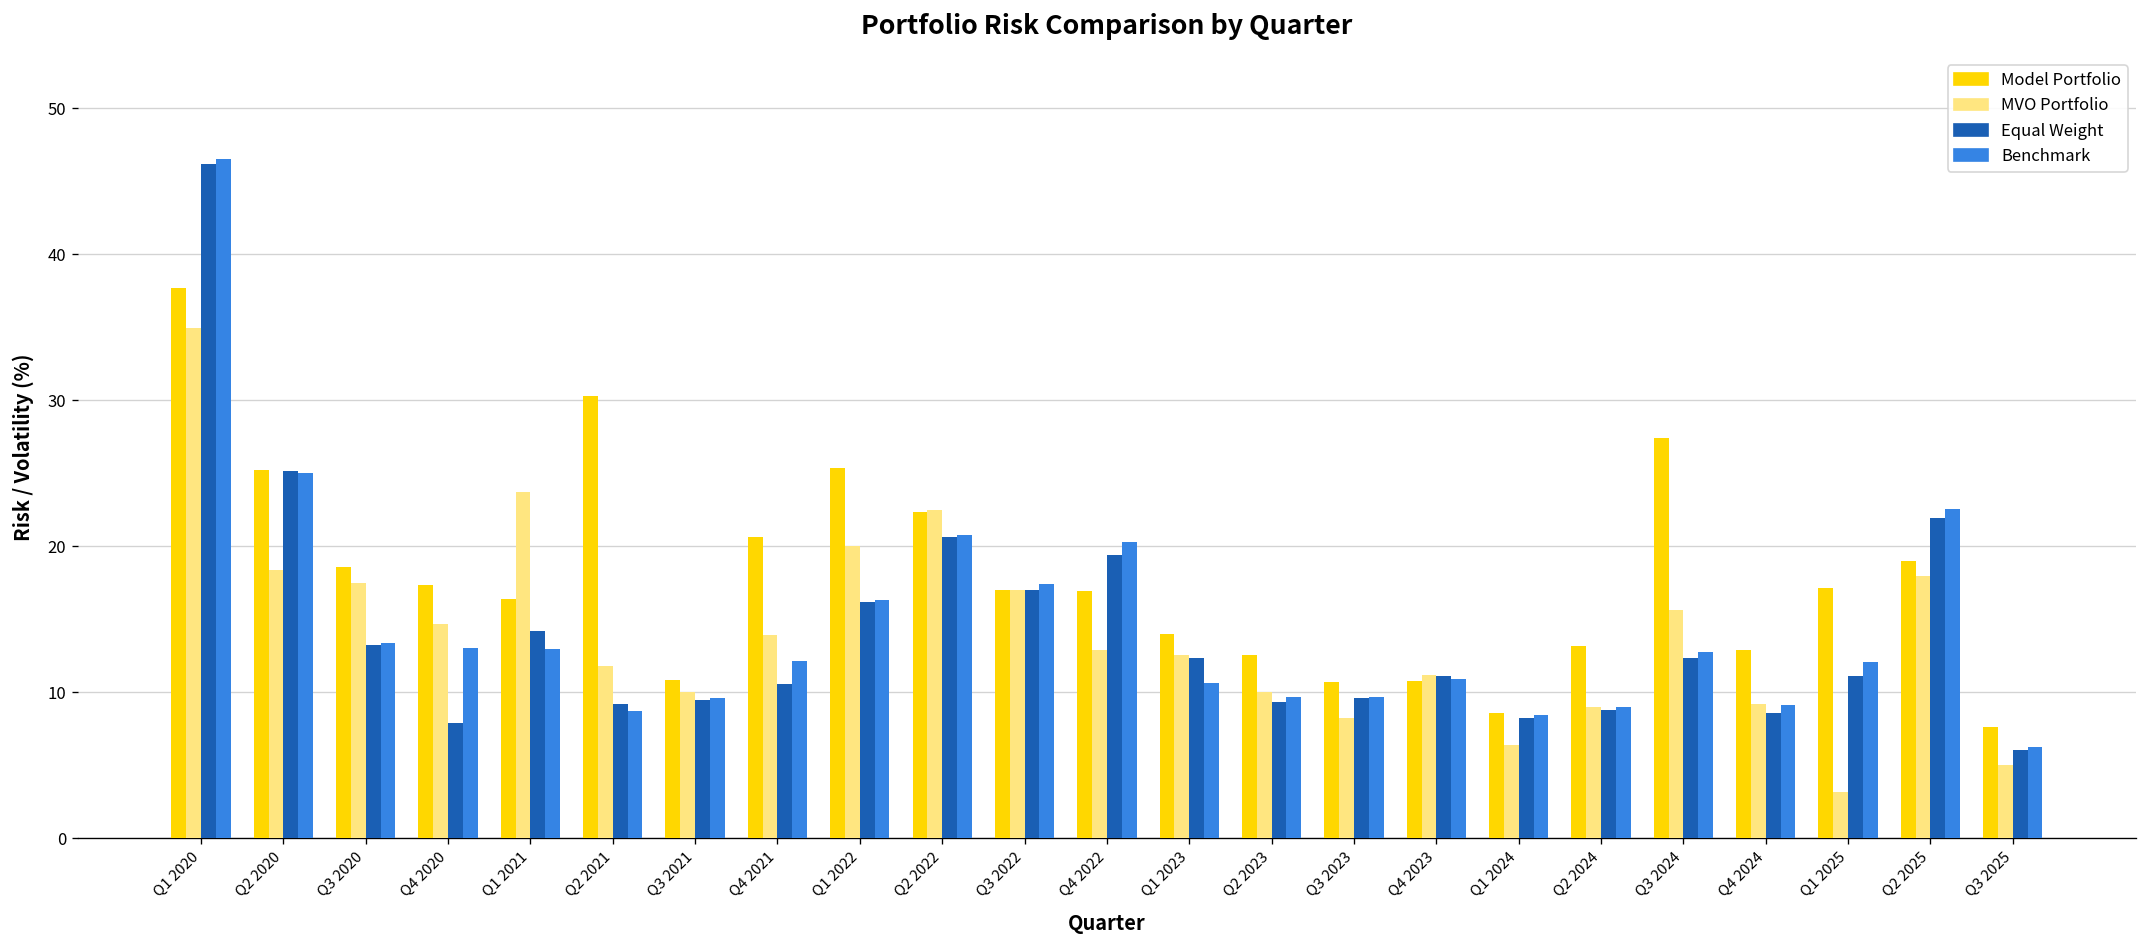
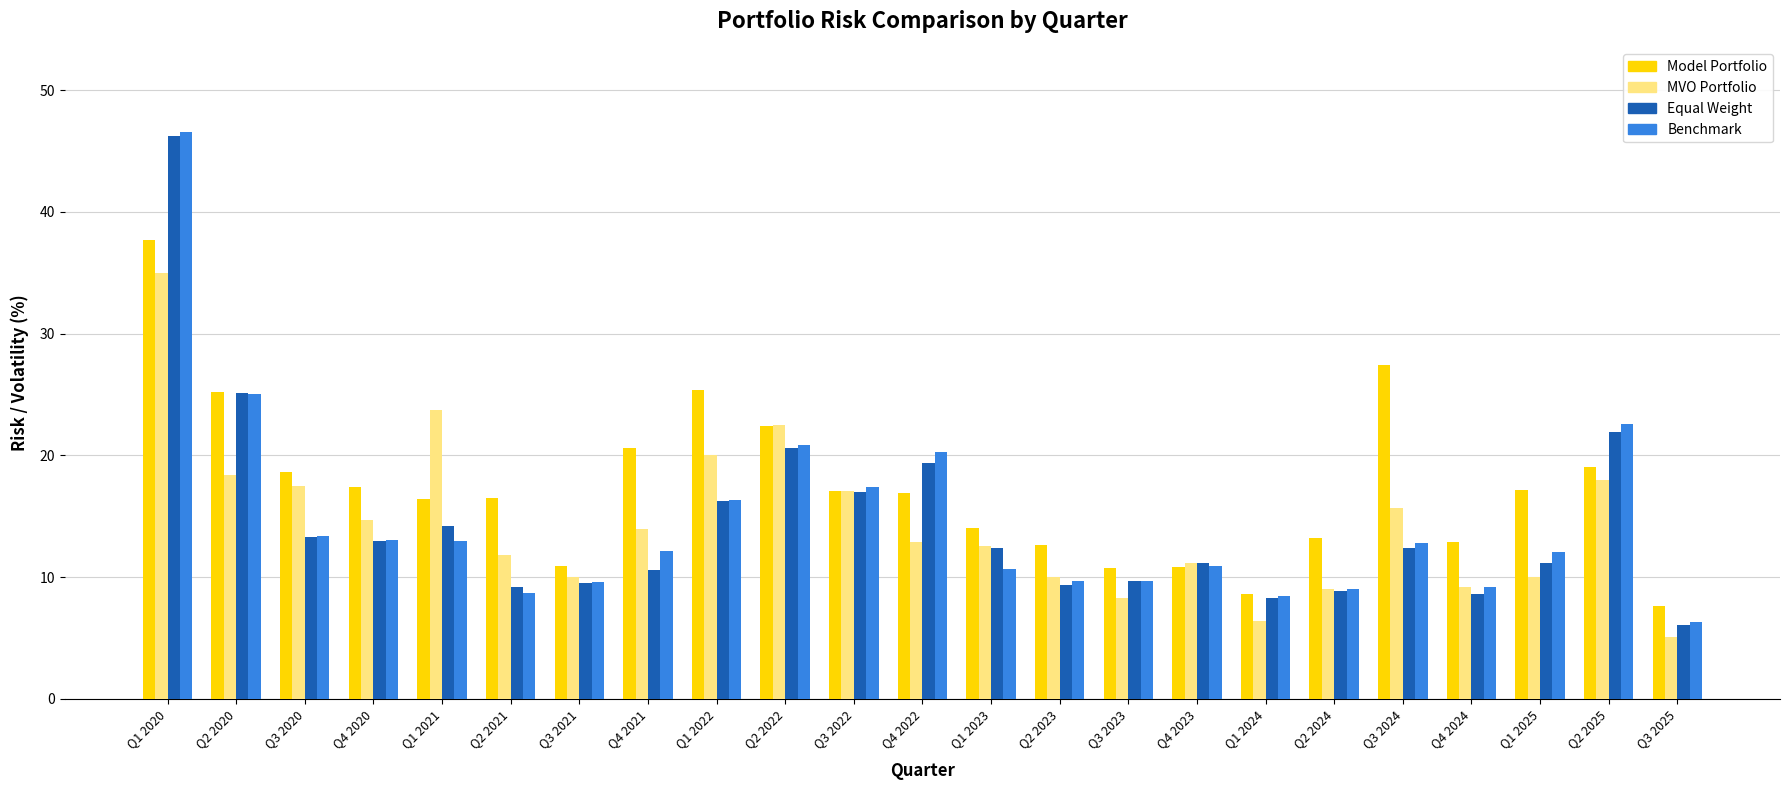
  {
    "Model Portfolio": {
      "Q1 2020": 37.7,
      "Q2 2020": 25.2,
      "Q3 2020": 18.6,
      "Q4 2020": 17.4,
      "Q1 2021": 16.4,
-     "Q2 2021": 30.3,
+     "Q2 2021": 16.5,
      "Q3 2021": 10.9,
      "Q4 2021": 20.6,
      "Q1 2022": 25.4,
      "Q2 2022": 22.4,
      "Q3 2022": 17.0,
      "Q4 2022": 16.9,
      "Q1 2023": 14.0,
      "Q2 2023": 12.6,
      "Q3 2023": 10.7,
      "Q4 2023": 10.8,
      "Q1 2024": 8.6,
      "Q2 2024": 13.2,
      "Q3 2024": 27.4,
      "Q4 2024": 12.9,
      "Q1 2025": 17.2,
      "Q2 2025": 19.0,
      "Q3 2025": 7.6
    },
    "MVO Portfolio": {
      "Q1 2020": 35.0,
      "Q2 2020": 18.4,
      "Q3 2020": 17.5,
      "Q4 2020": 14.7,
      "Q1 2021": 23.8,
      "Q2 2021": 11.8,
      "Q3 2021": 10.0,
      "Q4 2021": 13.9,
      "Q1 2022": 20.0,
      "Q2 2022": 22.5,
      "Q3 2022": 17.0,
      "Q4 2022": 12.9,
      "Q1 2023": 12.5,
      "Q2 2023": 10.0,
      "Q3 2023": 8.3,
      "Q4 2023": 11.2,
      "Q1 2024": 6.4,
      "Q2 2024": 9.0,
      "Q3 2024": 15.7,
      "Q4 2024": 9.2,
-     "Q1 2025": 3.2,
+     "Q1 2025": 10.0,
      "Q2 2025": 17.9,
      "Q3 2025": 5.1
    },
    "Equal Weight": {
      "Q1 2020": 46.2,
      "Q2 2020": 25.1,
      "Q3 2020": 13.3,
-     "Q4 2020": 7.9,
+     "Q4 2020": 13.0,
      "Q1 2021": 14.2,
      "Q2 2021": 9.2,
      "Q3 2021": 9.5,
      "Q4 2021": 10.6,
      "Q1 2022": 16.2,
      "Q2 2022": 20.6,
      "Q3 2022": 17.0,
      "Q4 2022": 19.4,
      "Q1 2023": 12.4,
      "Q2 2023": 9.3,
      "Q3 2023": 9.7,
      "Q4 2023": 11.1,
      "Q1 2024": 8.3,
      "Q2 2024": 8.8,
      "Q3 2024": 12.3,
      "Q4 2024": 8.6,
      "Q1 2025": 11.1,
      "Q2 2025": 21.9,
      "Q3 2025": 6.1
    },
    "Benchmark": {
      "Q1 2020": 46.5,
      "Q2 2020": 25.0,
      "Q3 2020": 13.4,
      "Q4 2020": 13.0,
      "Q1 2021": 13.0,
      "Q2 2021": 8.7,
      "Q3 2021": 9.6,
      "Q4 2021": 12.2,
      "Q1 2022": 16.3,
      "Q2 2022": 20.8,
      "Q3 2022": 17.4,
      "Q4 2022": 20.3,
      "Q1 2023": 10.7,
      "Q2 2023": 9.7,
      "Q3 2023": 9.7,
      "Q4 2023": 10.9,
      "Q1 2024": 8.5,
      "Q2 2024": 9.0,
      "Q3 2024": 12.8,
      "Q4 2024": 9.1,
      "Q1 2025": 12.1,
      "Q2 2025": 22.6,
      "Q3 2025": 6.3
    }
  }
